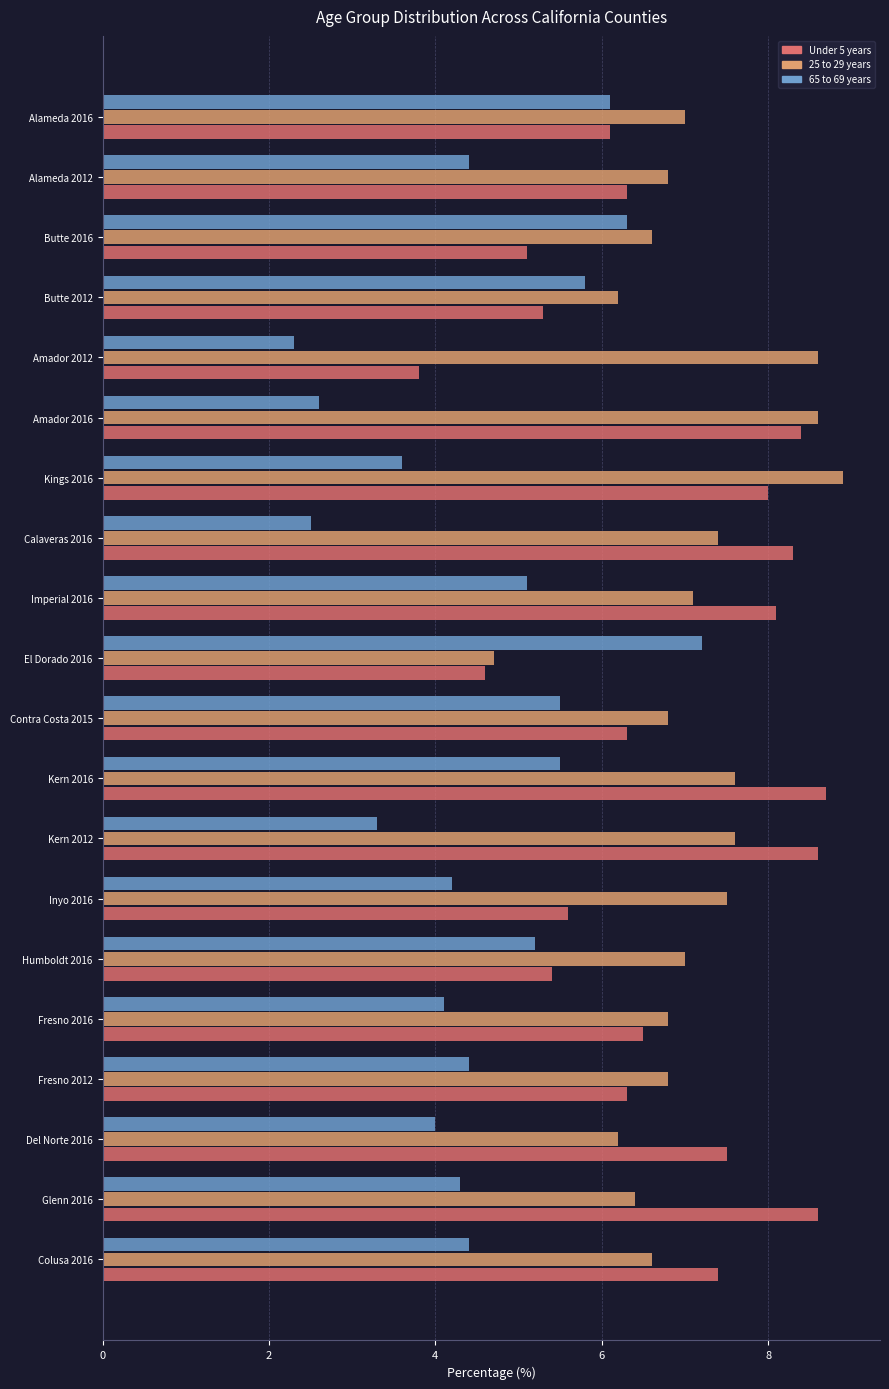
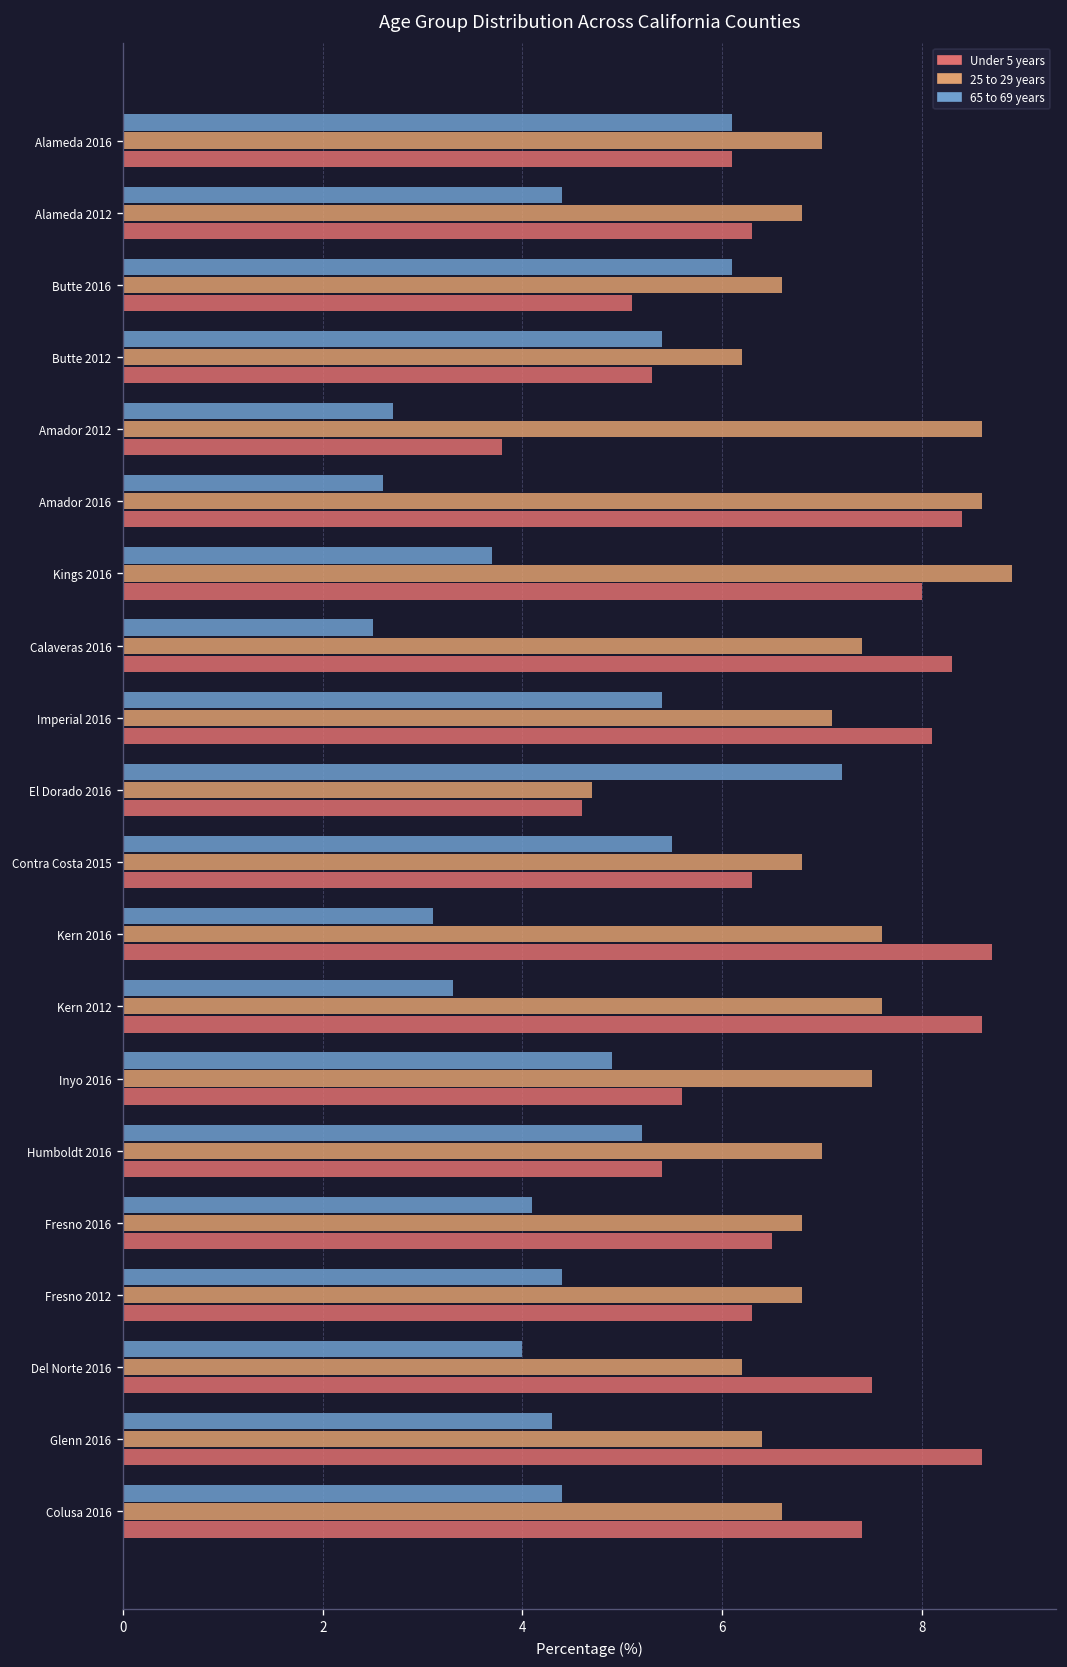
  {
    "65 to 69 years": {
      "Alameda 2016": 6.1,
      "Alameda 2012": 4.4,
-     "Butte 2016": 6.3,
-     "Butte 2012": 5.8,
-     "Amador 2012": 2.3,
+     "Butte 2016": 6.1,
+     "Butte 2012": 5.4,
+     "Amador 2012": 2.7,
      "Amador 2016": 2.6,
-     "Kings 2016": 3.6,
+     "Kings 2016": 3.7,
      "Calaveras 2016": 2.5,
-     "Imperial 2016": 5.1,
+     "Imperial 2016": 5.4,
      "El Dorado 2016": 7.2,
      "Contra Costa 2015": 5.5,
-     "Kern 2016": 5.5,
+     "Kern 2016": 3.1,
      "Kern 2012": 3.3,
-     "Inyo 2016": 4.2,
+     "Inyo 2016": 4.9,
      "Humboldt 2016": 5.2,
      "Fresno 2016": 4.1,
      "Fresno 2012": 4.4,
      "Del Norte 2016": 4.0,
      "Glenn 2016": 4.3,
      "Colusa 2016": 4.4
    }
  }
